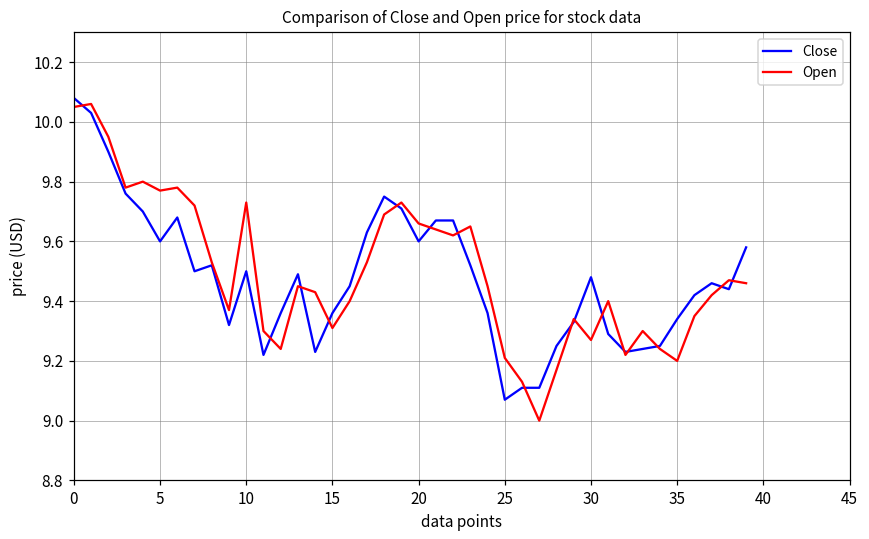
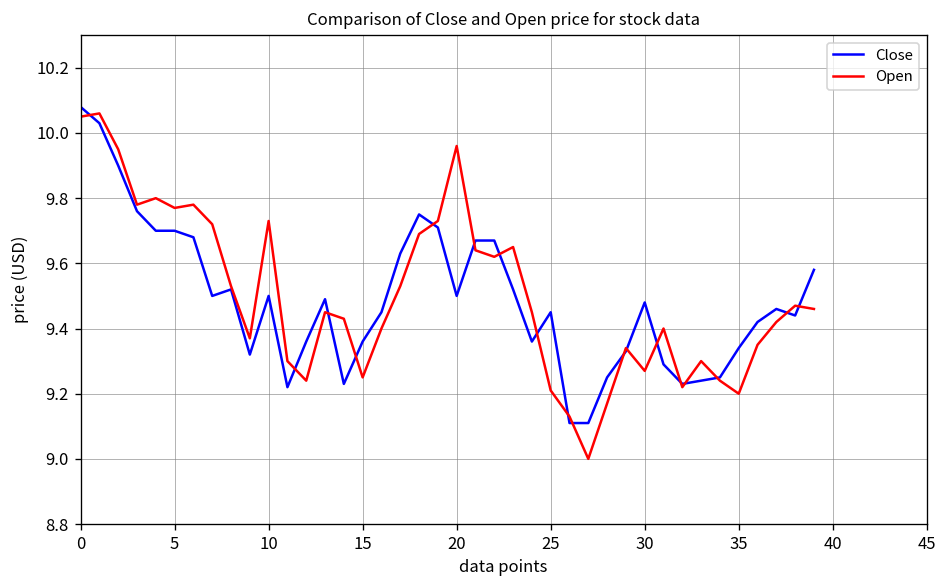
  {
    "Close": {
      "0": 10.08,
-     "5": 9.6,
+     "5": 9.7,
      "10": 9.50,
      "15": 9.36,
-     "20": 9.6,
-     "25": 9.07,
+     "20": 9.5,
+     "25": 9.45,
      "30": 9.48,
      "35": 9.34
    },
    "Open": {
      "0": 10.05,
      "5": 9.77,
      "10": 9.73,
-     "15": 9.31,
-     "20": 9.66,
+     "15": 9.25,
+     "20": 9.96,
      "25": 9.21,
      "30": 9.27,
      "35": 9.20
    }
  }
